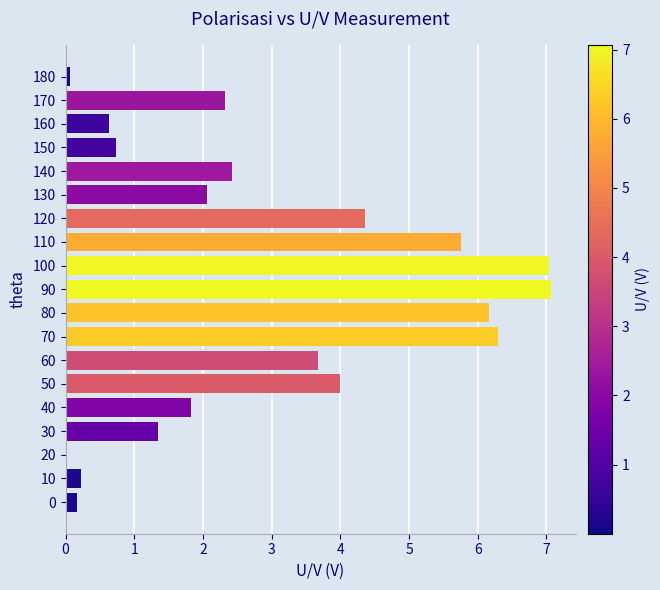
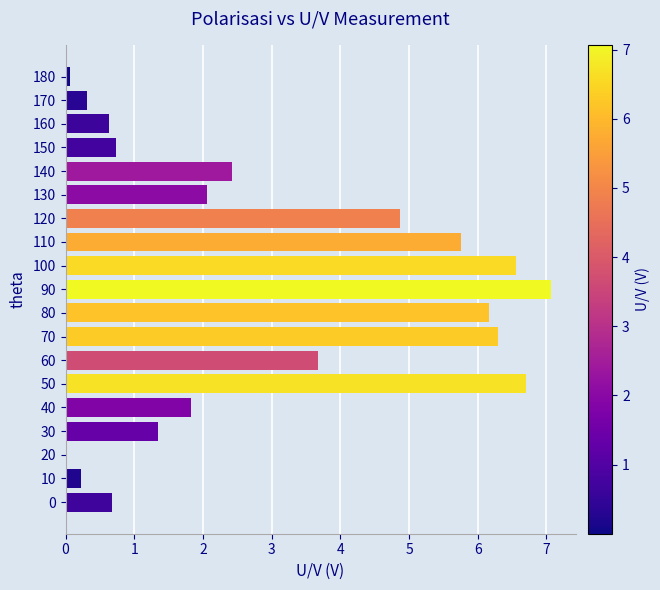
  {
    "180": 0.1,
-   "170": 2.3,
+   "170": 0.3,
    "160": 0.6,
    "150": 0.7,
    "140": 2.4,
    "130": 2.1,
-   "120": 4.4,
+   "120": 4.9,
    "110": 5.8,
-   "100": 7.0,
+   "100": 6.6,
    "90": 7.1,
    "80": 6.2,
    "70": 6.3,
    "60": 3.7,
-   "50": 4.0,
+   "50": 6.7,
    "40": 1.8,
    "30": 1.3,
    "10": 0.2,
-   "0": 0.2
+   "0": 0.7
  }
